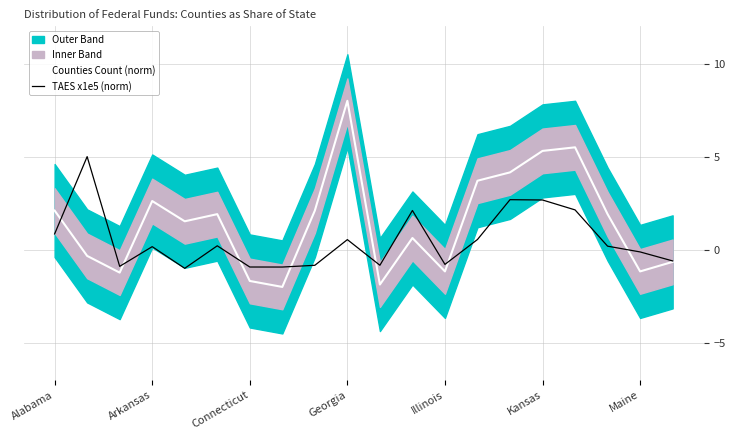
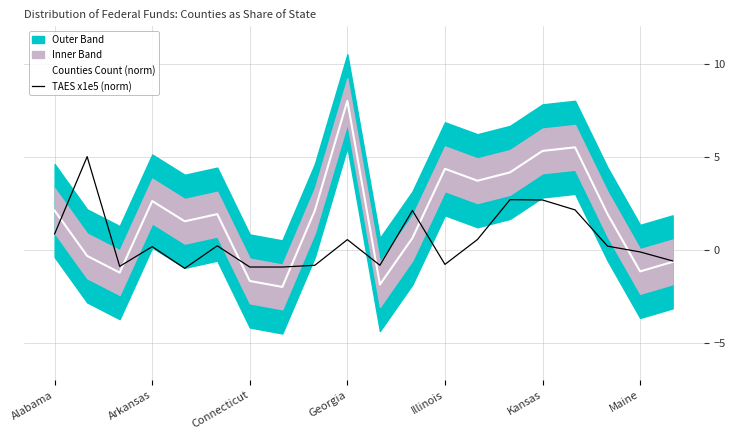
  {
    "Counties Count (norm)": {
      "Alabama": 2.1,
      "Arkansas": 2.6,
      "Connecticut": -1.7,
      "Georgia": 8.0,
-     "Illinois": -1.2,
+     "Illinois": 4.3,
      "Kansas": 5.3,
      "Maine": -1.2
    },
    "TAES x1e5 (norm)": {
      "Alabama": 0.8,
      "Arkansas": 0.2,
      "Connecticut": -0.9,
      "Georgia": 0.5,
      "Illinois": -0.8,
      "Kansas": 2.7,
      "Maine": -0.1
    }
  }
